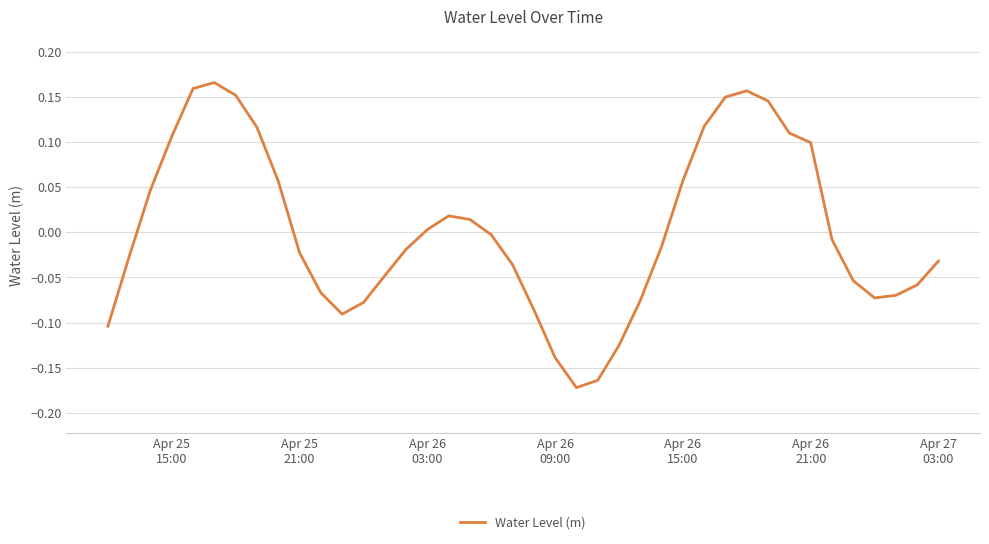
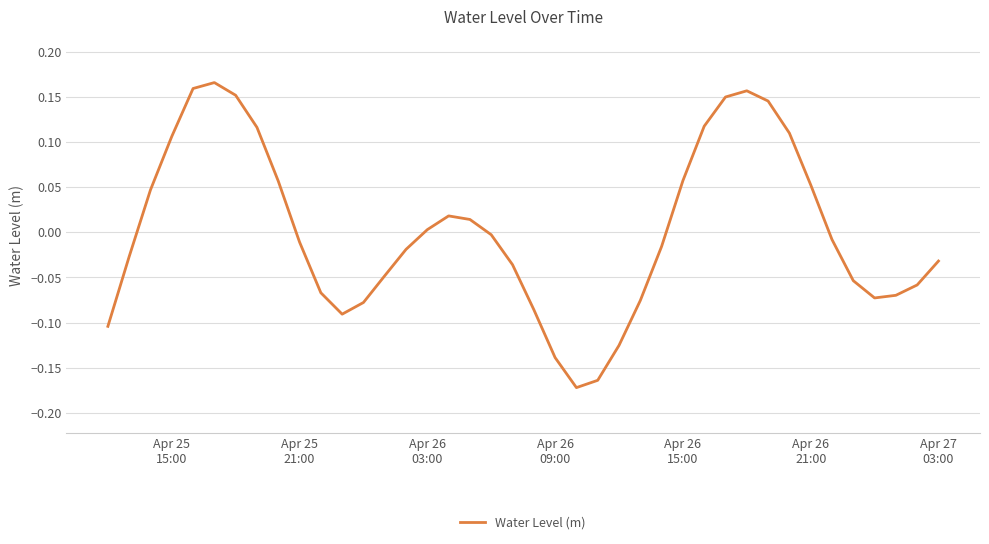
  {
    "Apr 25 15:00": 0.11,
-   "Apr 25 21:00": -0.02,
+   "Apr 25 21:00": -0.01,
    "Apr 26 03:00": 0.00,
    "Apr 26 09:00": -0.14,
    "Apr 26 15:00": 0.06,
-   "Apr 26 21:00": 0.10,
+   "Apr 26 21:00": 0.05,
    "Apr 27 03:00": -0.03
  }
